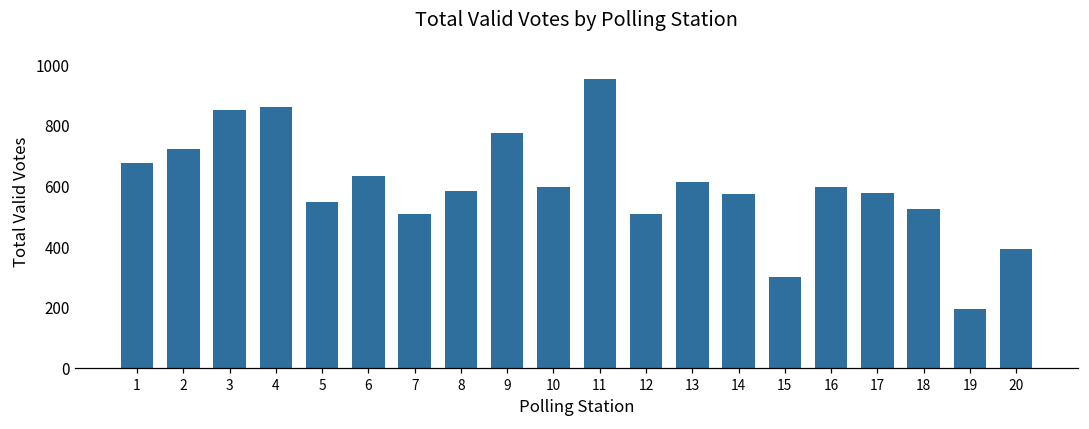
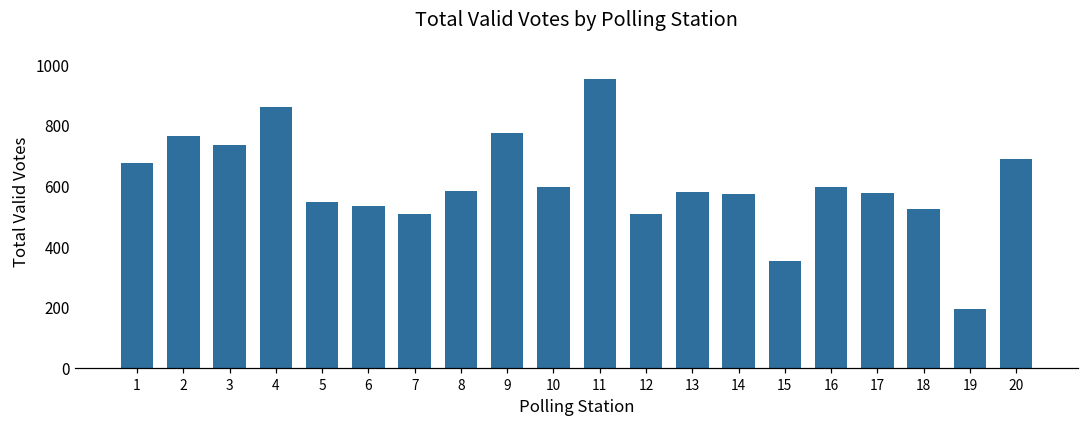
  {
    "1": 680,
-   "2": 720,
-   "3": 850,
+   "2": 770,
+   "3": 740,
    "4": 860,
    "5": 550,
-   "6": 630,
+   "6": 540,
    "7": 510,
    "8": 590,
    "9": 780,
    "10": 600,
    "11": 960,
    "12": 510,
-   "13": 620,
+   "13": 580,
    "14": 580,
-   "15": 300,
+   "15": 360,
    "16": 600,
    "17": 580,
    "18": 530,
    "19": 200,
-   "20": 400
+   "20": 690
  }
